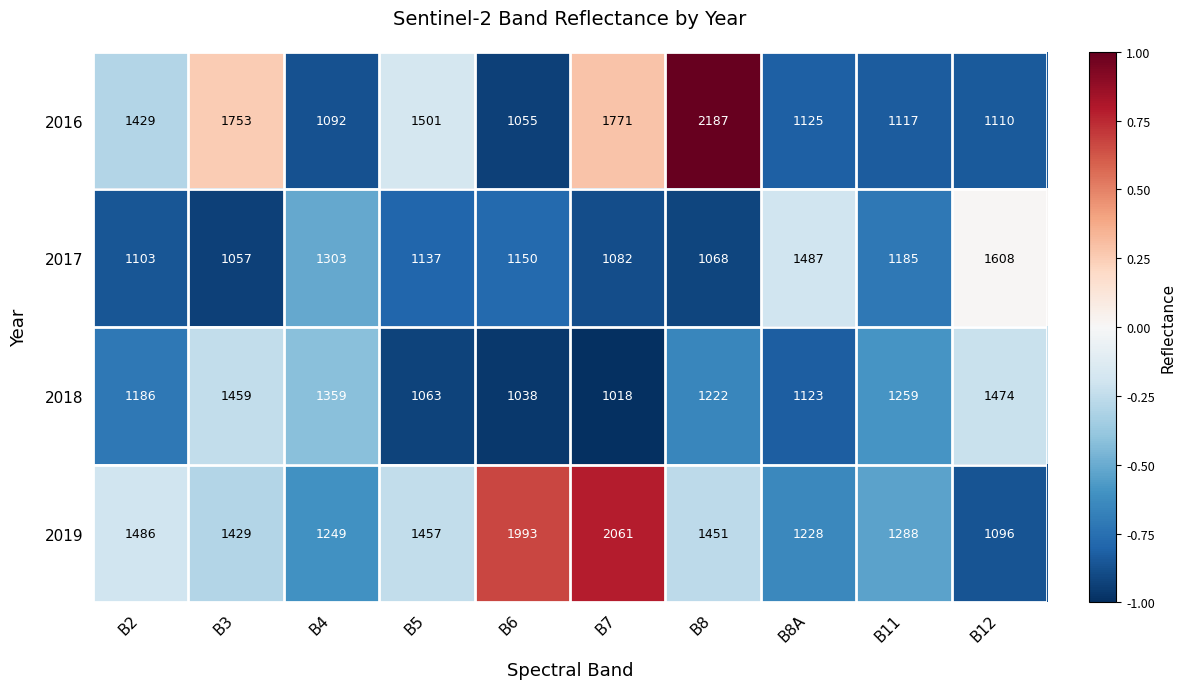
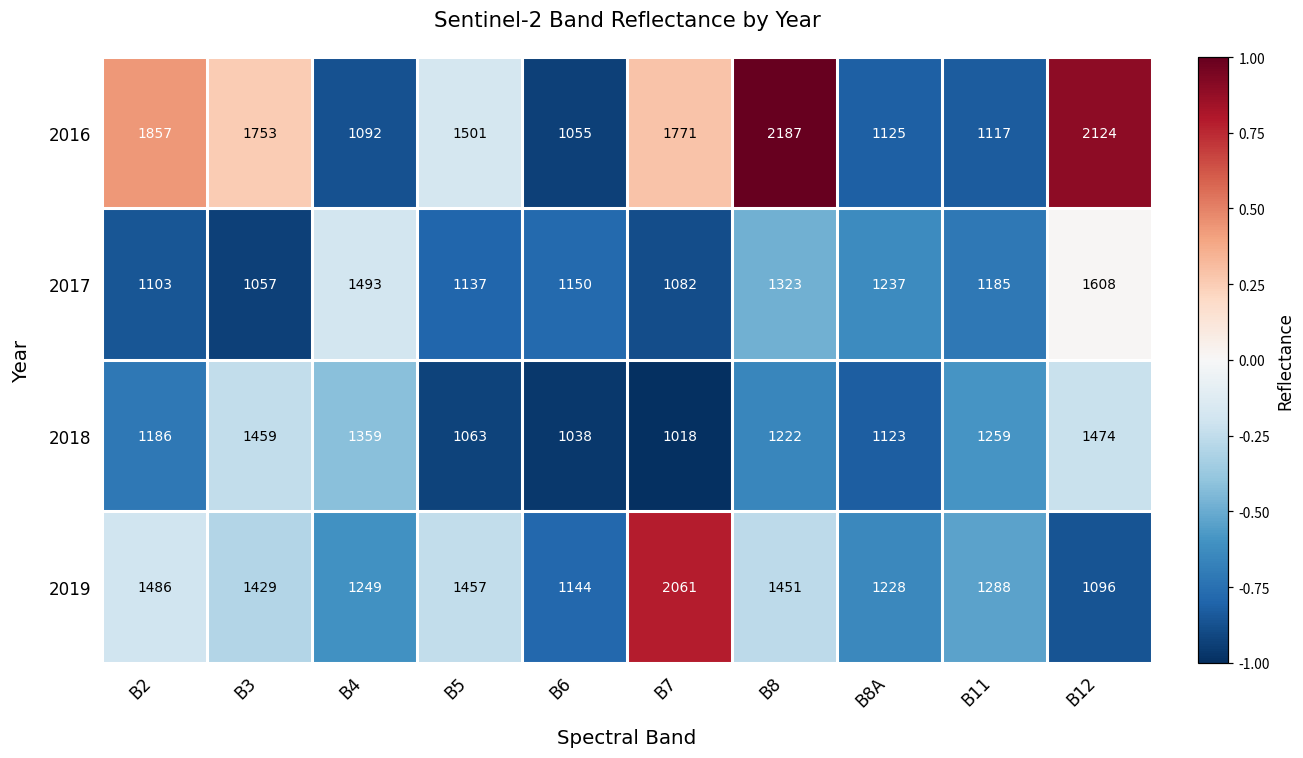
  {
    "2016": {
-     "B2": 1429,
+     "B2": 1857,
      "B3": 1753,
      "B4": 1092,
      "B5": 1501,
      "B6": 1055,
      "B7": 1771,
      "B8": 2187,
      "B8A": 1125,
      "B11": 1117,
-     "B12": 1110
+     "B12": 2124
    },
    "2017": {
      "B2": 1103,
      "B3": 1057,
-     "B4": 1303,
+     "B4": 1493,
      "B5": 1137,
      "B6": 1150,
      "B7": 1082,
-     "B8": 1068,
-     "B8A": 1487,
+     "B8": 1323,
+     "B8A": 1237,
      "B11": 1185,
      "B12": 1608
    },
    "2018": {
      "B2": 1186,
      "B3": 1459,
      "B4": 1359,
      "B5": 1063,
      "B6": 1038,
      "B7": 1018,
      "B8": 1222,
      "B8A": 1123,
      "B11": 1259,
      "B12": 1474
    },
    "2019": {
      "B2": 1486,
      "B3": 1429,
      "B4": 1249,
      "B5": 1457,
-     "B6": 1993,
+     "B6": 1144,
      "B7": 2061,
      "B8": 1451,
      "B8A": 1228,
      "B11": 1288,
      "B12": 1096
    }
  }
